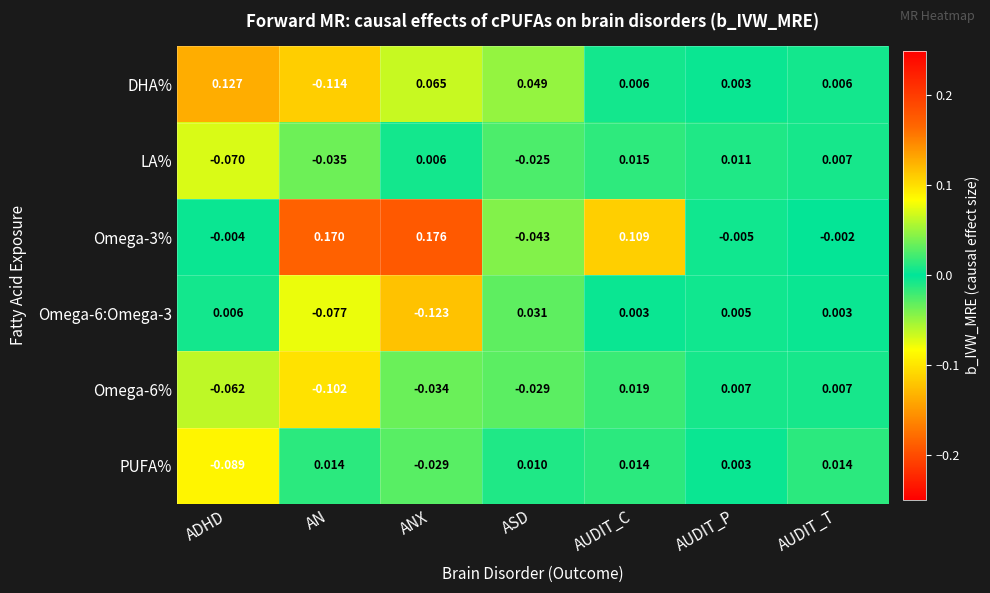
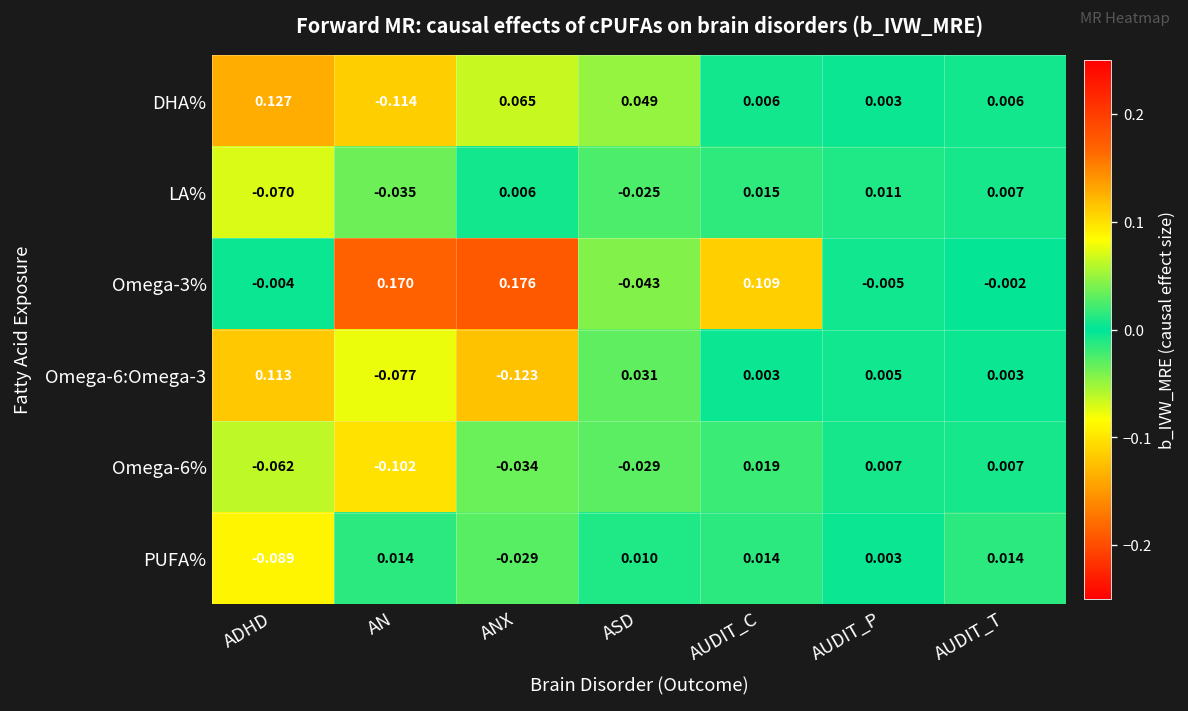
  {
    "DHA%": {
      "ADHD": 0.127,
      "AN": -0.114,
      "ANX": 0.065,
      "ASD": 0.049,
      "AUDIT_C": 0.006,
      "AUDIT_P": 0.003,
      "AUDIT_T": 0.006
    },
    "LA%": {
      "ADHD": -0.070,
      "AN": -0.035,
      "ANX": 0.006,
      "ASD": -0.025,
      "AUDIT_C": 0.015,
      "AUDIT_P": 0.011,
      "AUDIT_T": 0.007
    },
    "Omega-3%": {
      "ADHD": -0.004,
      "AN": 0.170,
      "ANX": 0.176,
      "ASD": -0.043,
      "AUDIT_C": 0.109,
      "AUDIT_P": -0.005,
      "AUDIT_T": -0.002
    },
    "Omega-6:Omega-3": {
-     "ADHD": 0.006,
+     "ADHD": 0.113,
      "AN": -0.077,
      "ANX": -0.123,
      "ASD": 0.031,
      "AUDIT_C": 0.003,
      "AUDIT_P": 0.005,
      "AUDIT_T": 0.003
    },
    "Omega-6%": {
      "ADHD": -0.062,
      "AN": -0.102,
      "ANX": -0.034,
      "ASD": -0.029,
      "AUDIT_C": 0.019,
      "AUDIT_P": 0.007,
      "AUDIT_T": 0.007
    },
    "PUFA%": {
      "ADHD": -0.089,
      "AN": 0.014,
      "ANX": -0.029,
      "ASD": 0.010,
      "AUDIT_C": 0.014,
      "AUDIT_P": 0.003,
      "AUDIT_T": 0.014
    }
  }
